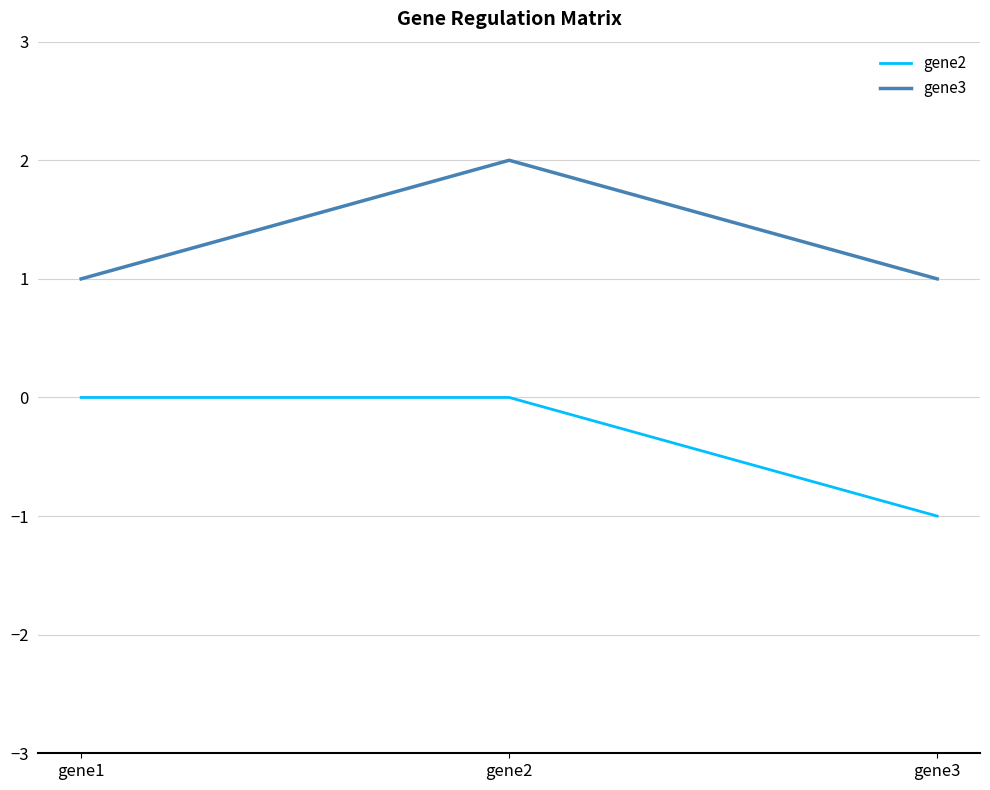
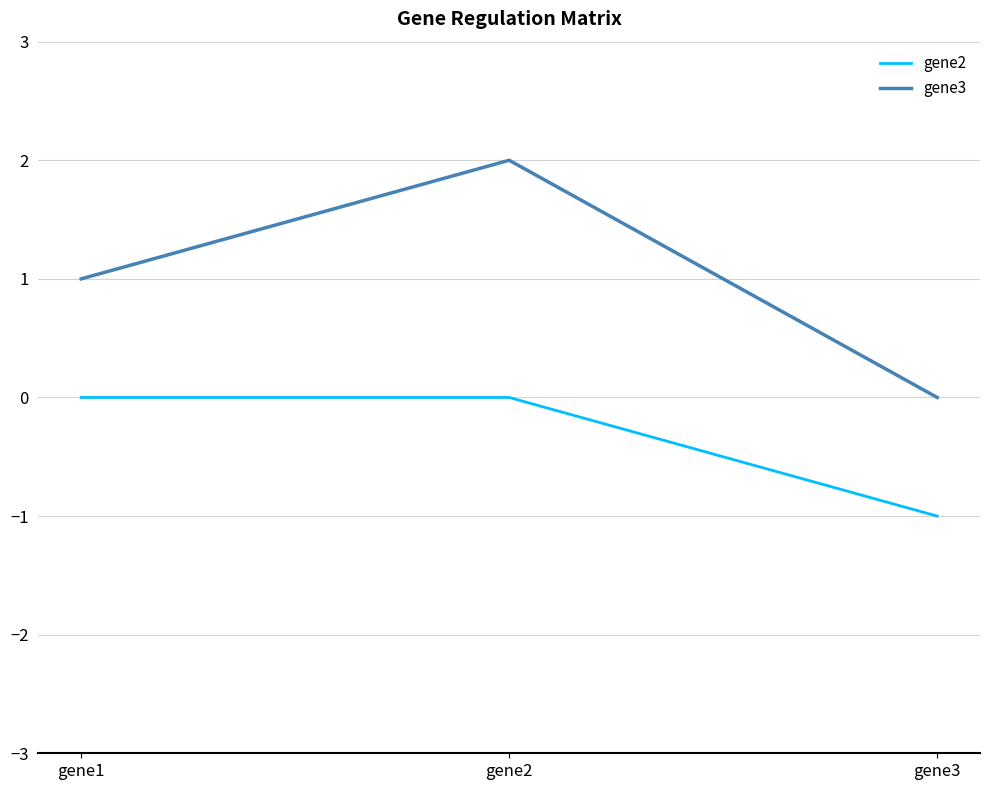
  {
    "gene2": {
      "gene1": 0,
      "gene2": 0,
      "gene3": -1
    },
    "gene3": {
      "gene1": 1,
      "gene2": 2,
-     "gene3": 1
+     "gene3": 0
    }
  }
